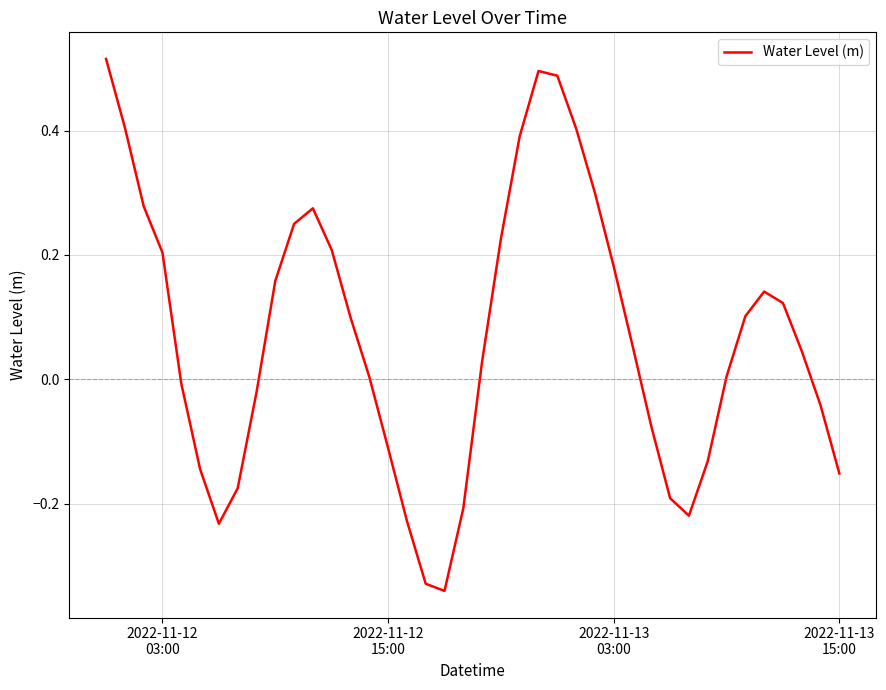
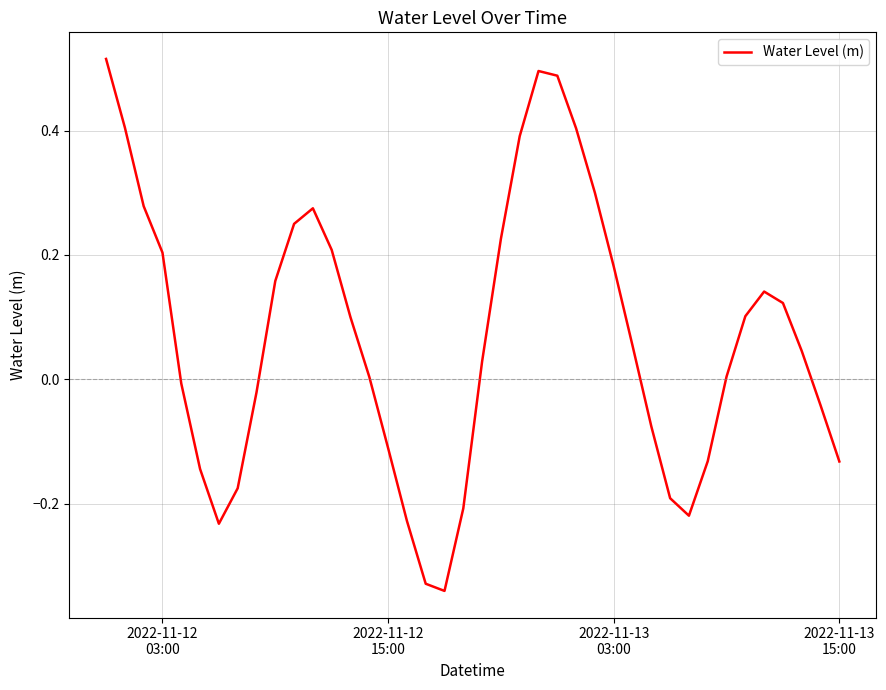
  {
    "2022-11-12 03:00": 0.20,
    "2022-11-12 15:00": -0.11,
    "2022-11-13 03:00": 0.18,
-   "2022-11-13 15:00": -0.15
+   "2022-11-13 15:00": -0.13
  }
